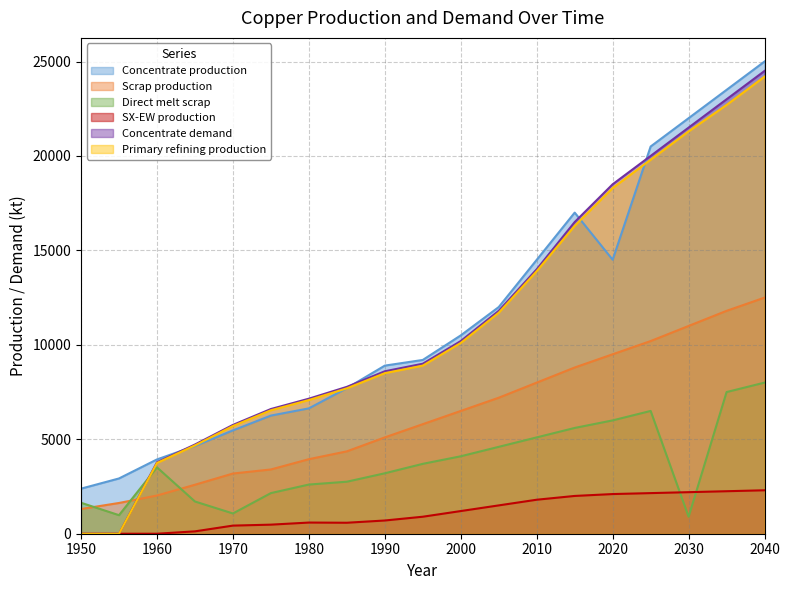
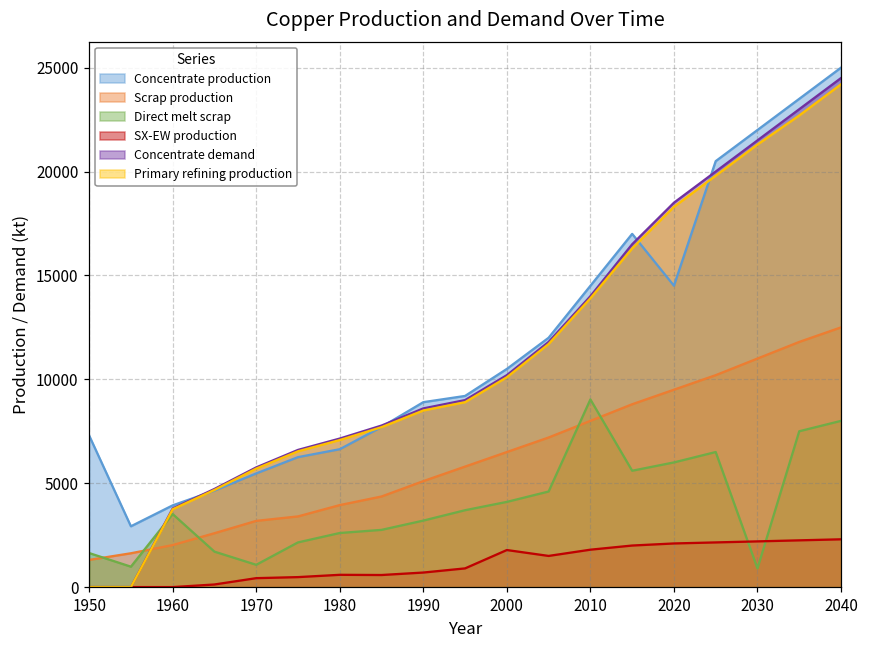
  {
    "Concentrate production": {
-     "1950": 2400,
+     "1950": 7300,
      "1960": 3900,
      "1970": 5500,
      "1980": 6600,
      "1990": 8900,
      "2000": 10500,
      "2010": 14500,
      "2020": 14500,
      "2030": 22000,
      "2040": 25000
    },
    "Direct melt scrap": {
      "1950": 1600,
      "1960": 3500,
      "1970": 1100,
      "1980": 2600,
      "1990": 3200,
      "2000": 4100,
-     "2010": 5100,
+     "2010": 9000,
      "2020": 6000,
      "2030": 900,
      "2040": 8000
    },
    "SX-EW production": {
      "1960": 0,
      "1970": 400,
      "1980": 600,
      "1990": 700,
-     "2000": 1200,
+     "2000": 1800,
      "2010": 1800,
      "2020": 2100,
      "2030": 2200,
      "2040": 2300
    },
    "Concentrate demand": {
      "2020": 18500,
      "2030": 21500,
      "2040": 24500
    }
  }
